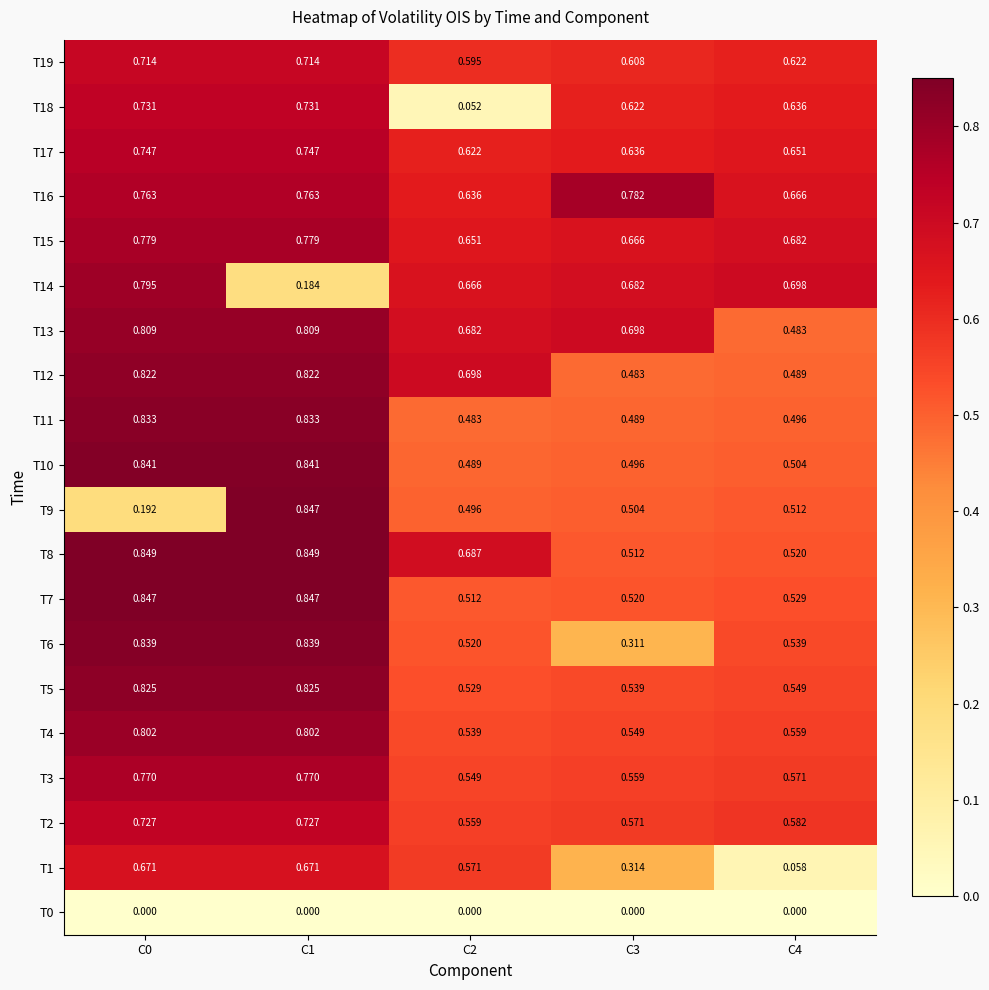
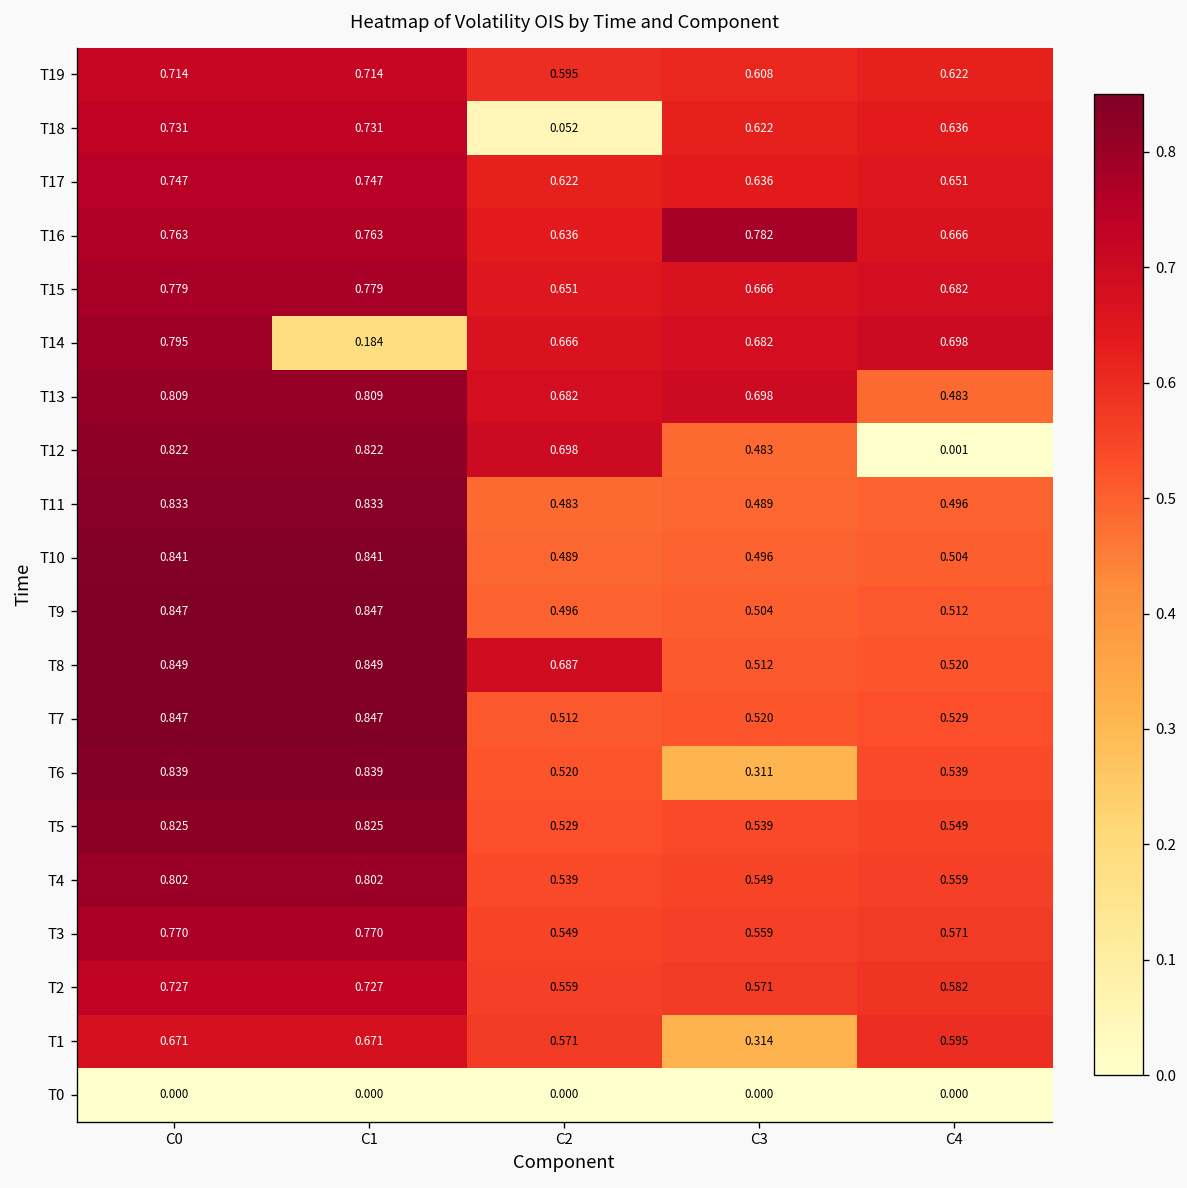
  {
    "T19": {
      "C0": 0.714,
      "C1": 0.714,
      "C2": 0.595,
      "C3": 0.608,
      "C4": 0.622
    },
    "T18": {
      "C0": 0.731,
      "C1": 0.731,
      "C2": 0.052,
      "C3": 0.622,
      "C4": 0.636
    },
    "T17": {
      "C0": 0.747,
      "C1": 0.747,
      "C2": 0.622,
      "C3": 0.636,
      "C4": 0.651
    },
    "T16": {
      "C0": 0.763,
      "C1": 0.763,
      "C2": 0.636,
      "C3": 0.782,
      "C4": 0.666
    },
    "T15": {
      "C0": 0.779,
      "C1": 0.779,
      "C2": 0.651,
      "C3": 0.666,
      "C4": 0.682
    },
    "T14": {
      "C0": 0.795,
      "C1": 0.184,
      "C2": 0.666,
      "C3": 0.682,
      "C4": 0.698
    },
    "T13": {
      "C0": 0.809,
      "C1": 0.809,
      "C2": 0.682,
      "C3": 0.698,
      "C4": 0.483
    },
    "T12": {
      "C0": 0.822,
      "C1": 0.822,
      "C2": 0.698,
      "C3": 0.483,
-     "C4": 0.489
+     "C4": 0.001
    },
    "T11": {
      "C0": 0.833,
      "C1": 0.833,
      "C2": 0.483,
      "C3": 0.489,
      "C4": 0.496
    },
    "T10": {
      "C0": 0.841,
      "C1": 0.841,
      "C2": 0.489,
      "C3": 0.496,
      "C4": 0.504
    },
    "T9": {
-     "C0": 0.192,
+     "C0": 0.847,
      "C1": 0.847,
      "C2": 0.496,
      "C3": 0.504,
      "C4": 0.512
    },
    "T8": {
      "C0": 0.849,
      "C1": 0.849,
      "C2": 0.687,
      "C3": 0.512,
      "C4": 0.520
    },
    "T7": {
      "C0": 0.847,
      "C1": 0.847,
      "C2": 0.512,
      "C3": 0.520,
      "C4": 0.529
    },
    "T6": {
      "C0": 0.839,
      "C1": 0.839,
      "C2": 0.520,
      "C3": 0.311,
      "C4": 0.539
    },
    "T5": {
      "C0": 0.825,
      "C1": 0.825,
      "C2": 0.529,
      "C3": 0.539,
      "C4": 0.549
    },
    "T4": {
      "C0": 0.802,
      "C1": 0.802,
      "C2": 0.539,
      "C3": 0.549,
      "C4": 0.559
    },
    "T3": {
      "C0": 0.770,
      "C1": 0.770,
      "C2": 0.549,
      "C3": 0.559,
      "C4": 0.571
    },
    "T2": {
      "C0": 0.727,
      "C1": 0.727,
      "C2": 0.559,
      "C3": 0.571,
      "C4": 0.582
    },
    "T1": {
      "C0": 0.671,
      "C1": 0.671,
      "C2": 0.571,
      "C3": 0.314,
-     "C4": 0.058
+     "C4": 0.595
    },
    "T0": {
      "C0": 0.000,
      "C1": 0.000,
      "C2": 0.000,
      "C3": 0.000,
      "C4": 0.000
    }
  }
